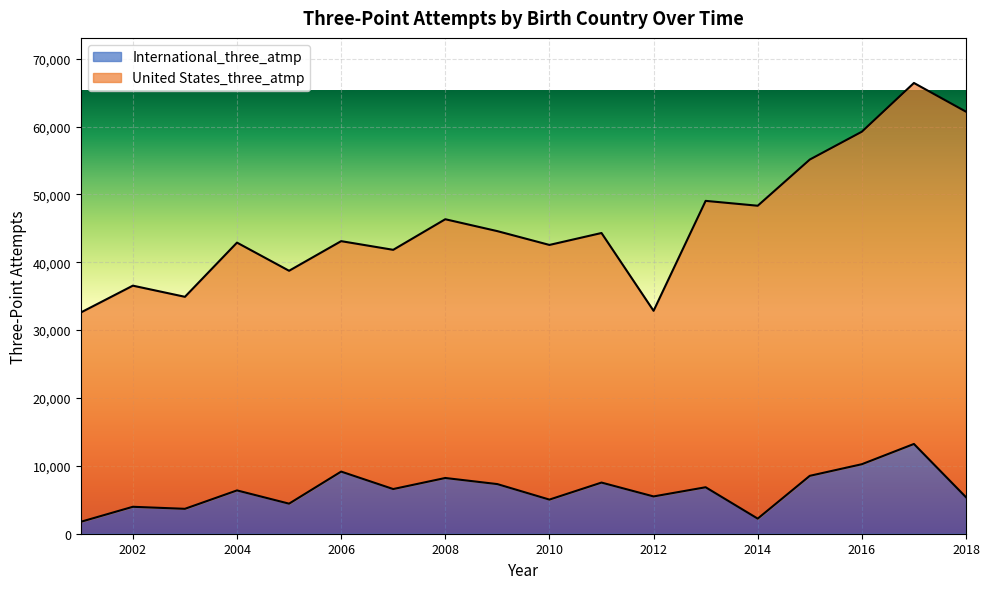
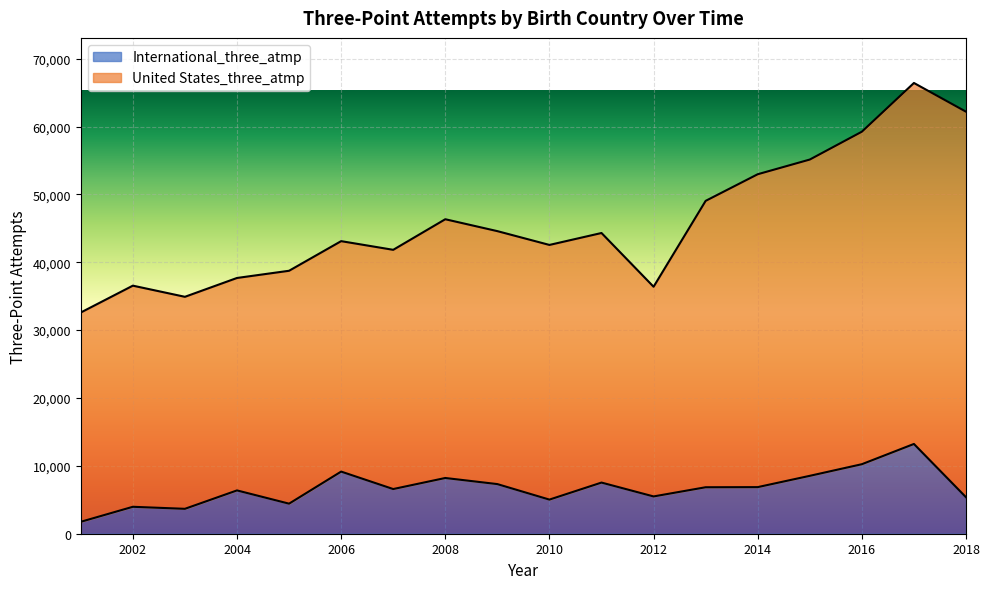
  {
    "International_three_atmp": {
      "2002": "4,000",
      "2004": "6,000",
      "2006": "9,000",
      "2008": "8,000",
      "2010": "5,000",
      "2012": "5,000",
-     "2014": "2,000",
+     "2014": "7,000",
      "2016": "10,000",
      "2018": "5,000"
    },
    "United States_three_atmp": {
      "2002": "33,000",
-     "2004": "37,000",
+     "2004": "31,000",
      "2006": "34,000",
      "2008": "38,000",
      "2010": "38,000",
-     "2012": "27,000",
+     "2012": "31,000",
      "2014": "46,000",
      "2016": "49,000",
      "2018": "57,000"
    }
  }
